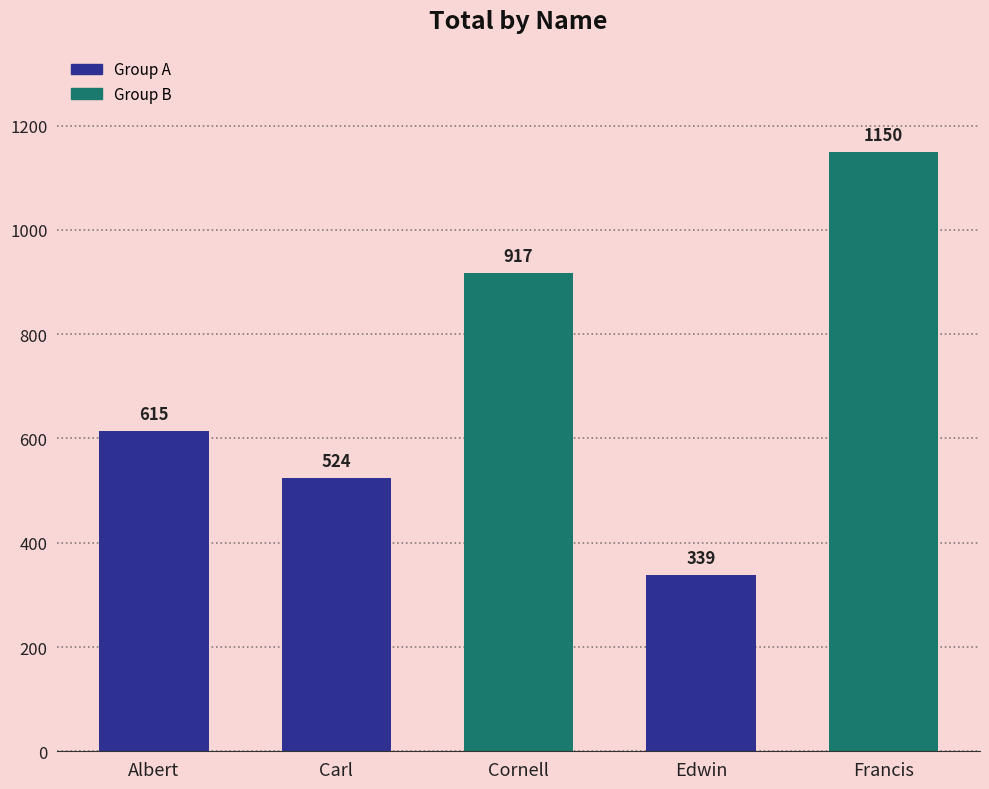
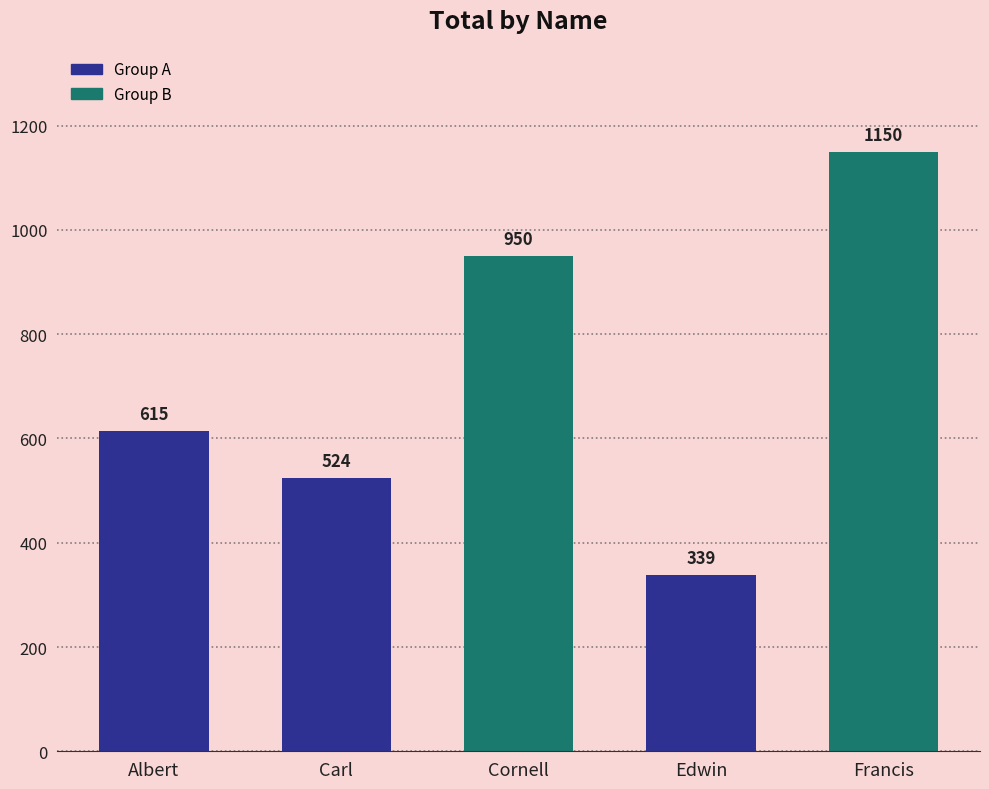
  {
    "Albert": 615,
    "Carl": 524,
-   "Cornell": 917,
+   "Cornell": 950,
    "Edwin": 339,
    "Francis": 1150
  }
